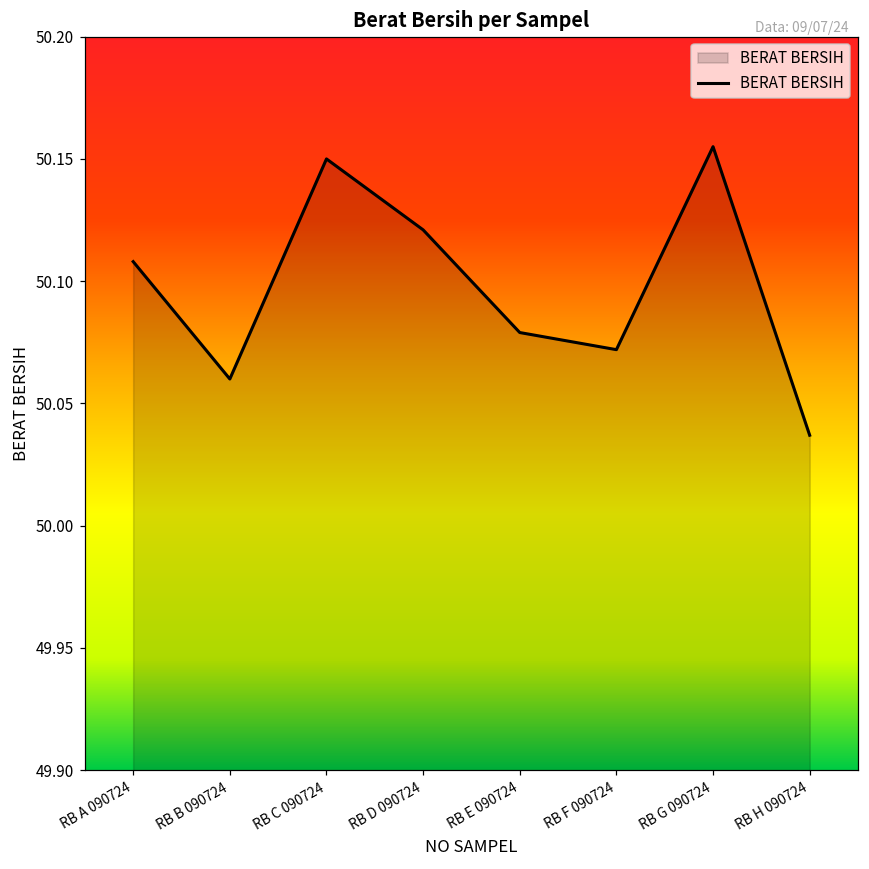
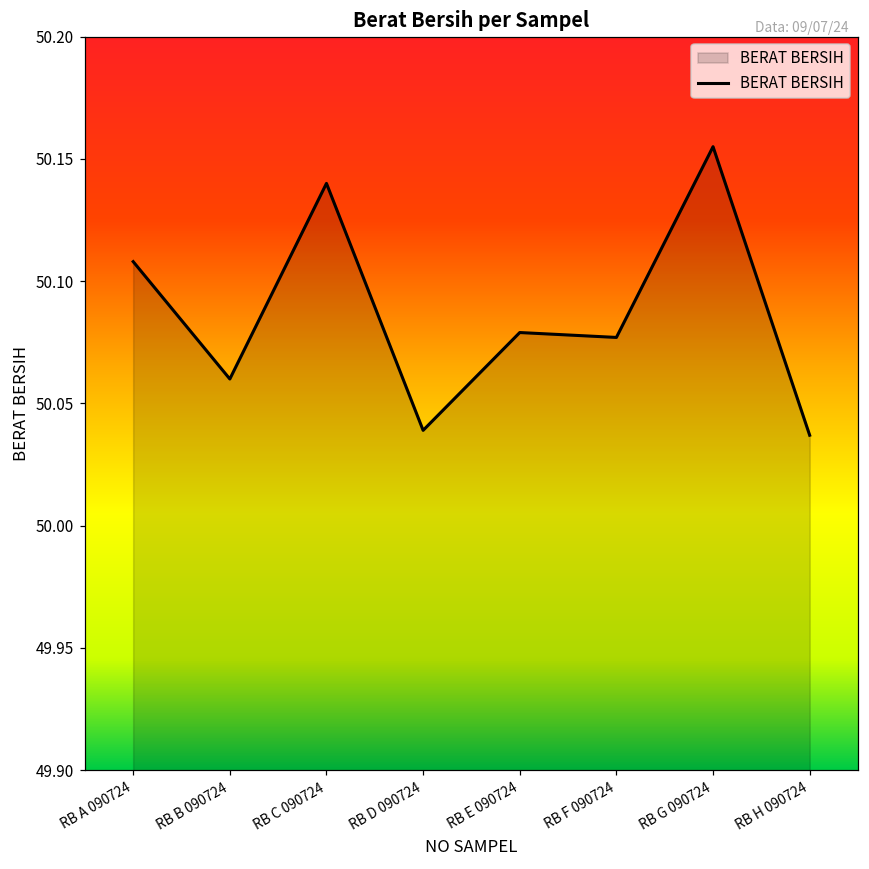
  {
    "RB A 090724": 50.108,
    "RB B 090724": 50.060,
-   "RB C 090724": 50.15,
-   "RB D 090724": 50.121,
+   "RB C 090724": 50.14,
+   "RB D 090724": 50.039,
    "RB E 090724": 50.079,
-   "RB F 090724": 50.072,
+   "RB F 090724": 50.077,
    "RB G 090724": 50.155,
    "RB H 090724": 50.037
  }
